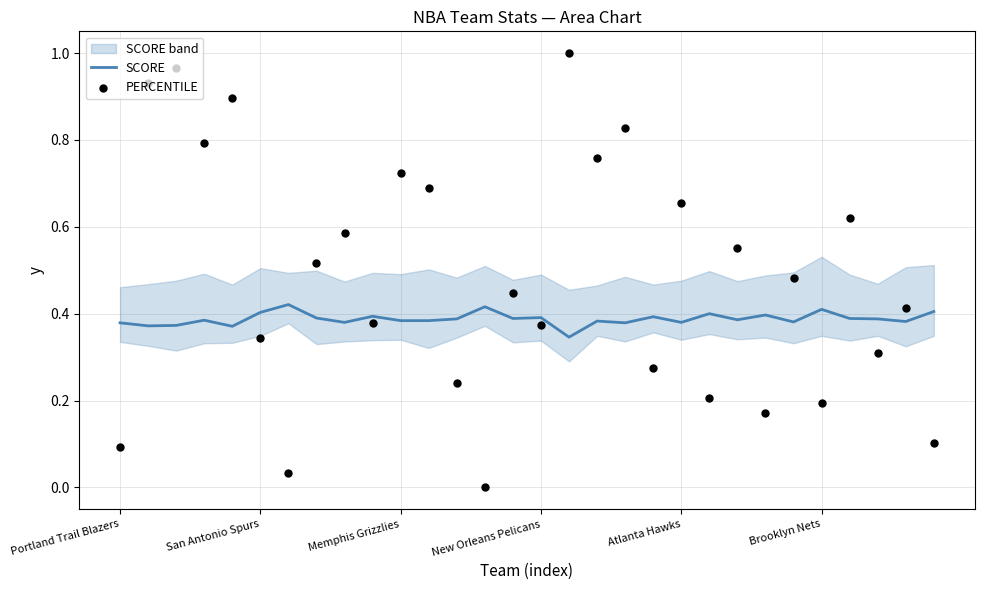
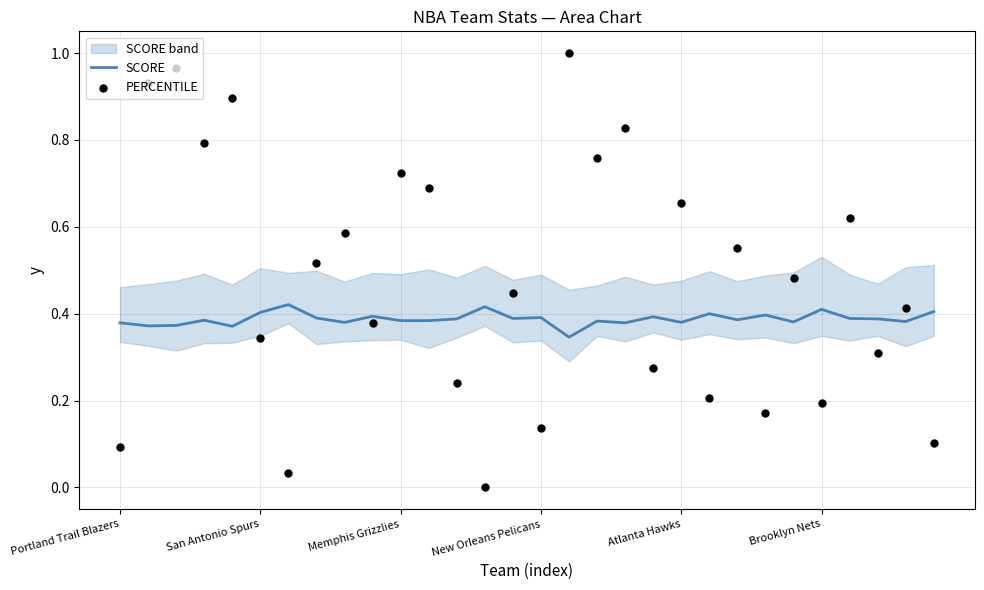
  {
    "PERCENTILE": {
-     "New Orleans Pelicans": 0.37
+     "New Orleans Pelicans": 0.14
    }
  }
